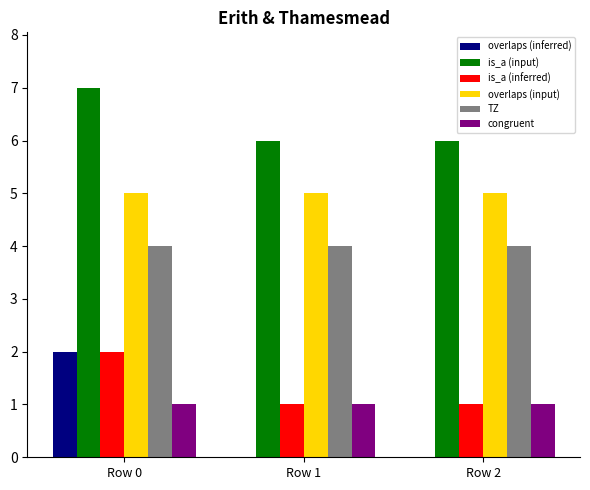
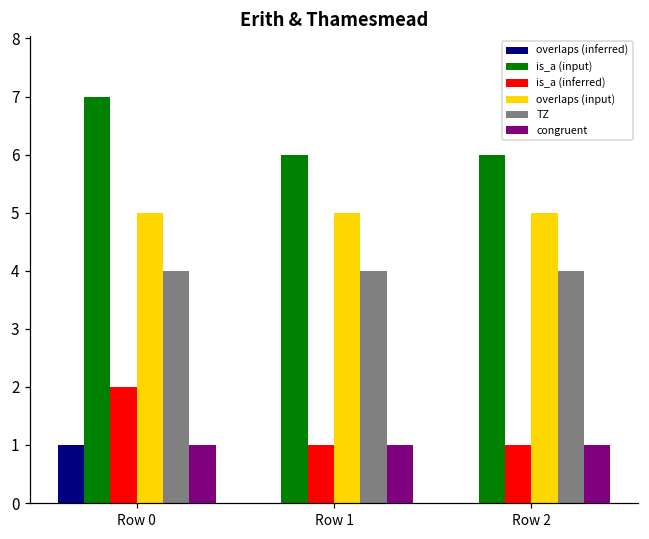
  {
    "overlaps (inferred)": {
-     "Row 0": 2,
+     "Row 0": 1,
      "Row 1": 0,
      "Row 2": 0
    },
    "is_a (input)": {
      "Row 0": 7,
      "Row 1": 6,
      "Row 2": 6
    },
    "is_a (inferred)": {
      "Row 0": 2,
      "Row 1": 1,
      "Row 2": 1
    },
    "overlaps (input)": {
      "Row 0": 5,
      "Row 1": 5,
      "Row 2": 5
    },
    "TZ": {
      "Row 0": 4,
      "Row 1": 4,
      "Row 2": 4
    },
    "congruent": {
      "Row 0": 1,
      "Row 1": 1,
      "Row 2": 1
    }
  }
